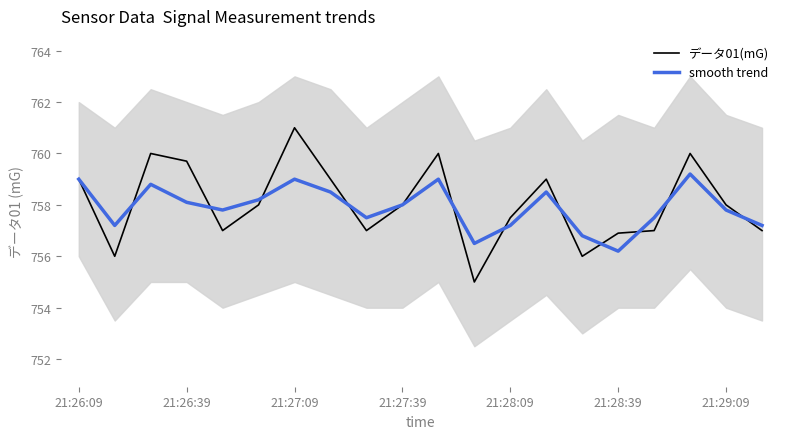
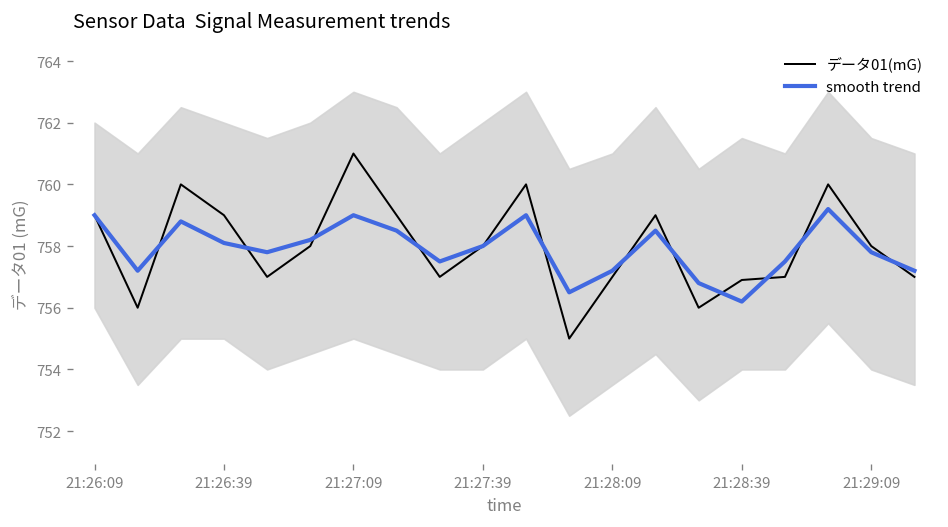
  {
    "データ01(mG)": {
-     "21:26:39": 759.7,
+     "21:26:39": 759.0,
      "21:27:09": 761.0,
-     "21:28:09": 757.5,
+     "21:28:09": 757.0,
      "21:28:39": 756.9,
      "21:29:09": 758.0
    },
    "smooth trend": {
      "21:26:39": 758.1,
      "21:27:09": 759.0,
      "21:28:09": 757.2,
      "21:28:39": 756.2,
      "21:29:09": 757.8
    }
  }
